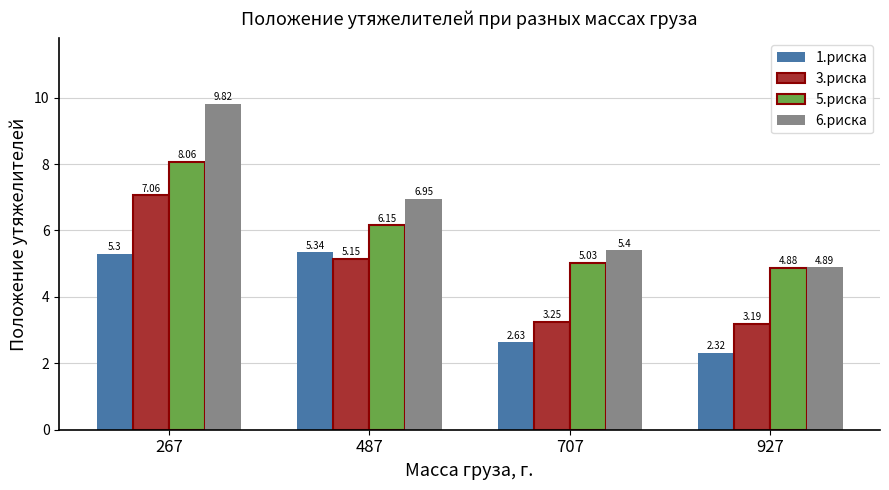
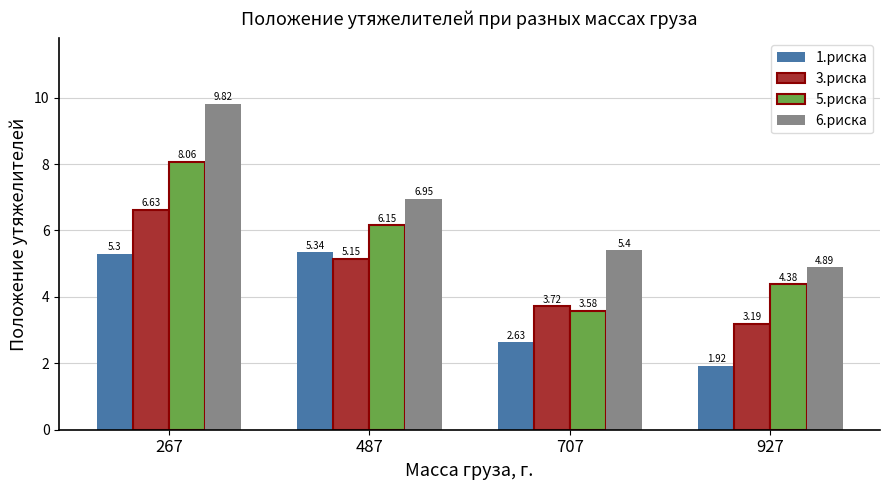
  {
    "1.риска": {
      "267": 5.3,
      "487": 5.34,
      "707": 2.63,
-     "927": 2.32
+     "927": 1.92
    },
    "3.риска": {
-     "267": 7.06,
+     "267": 6.63,
      "487": 5.15,
-     "707": 3.25,
+     "707": 3.72,
      "927": 3.19
    },
    "5.риска": {
      "267": 8.06,
      "487": 6.15,
-     "707": 5.03,
-     "927": 4.88
+     "707": 3.58,
+     "927": 4.38
    },
    "6.риска": {
      "267": 9.82,
      "487": 6.95,
      "707": 5.4,
      "927": 4.89
    }
  }
